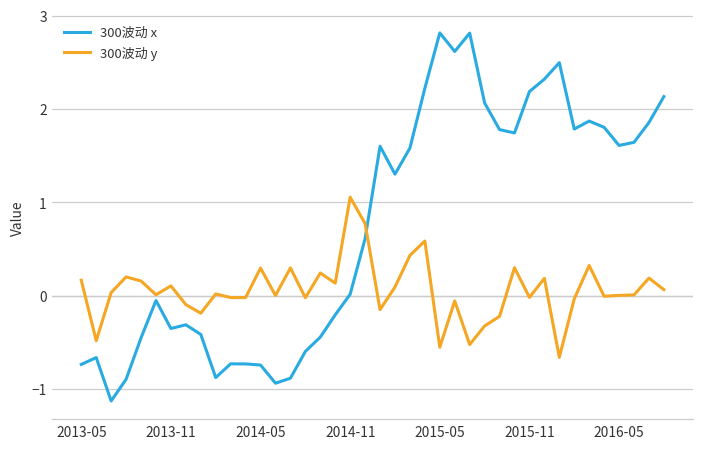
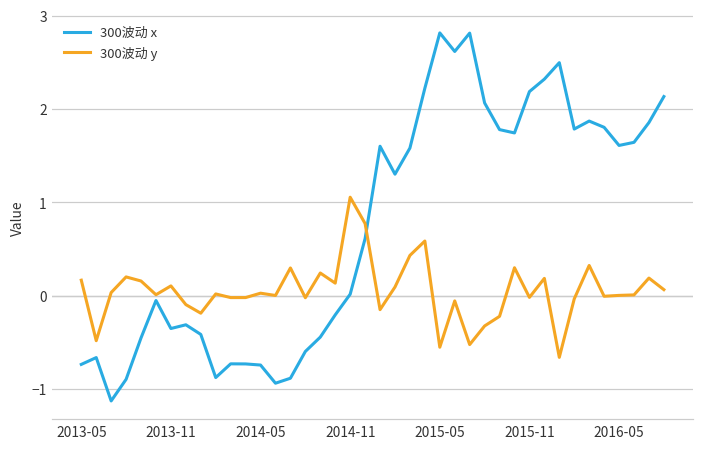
  {
    "300波动 x": {
      "2013-05": -0.7,
      "2013-11": -0.4,
      "2014-05": -0.7,
      "2014-11": 0.0,
      "2015-05": 2.8,
      "2015-11": 2.2,
      "2016-05": 1.6
    },
    "300波动 y": {
      "2013-05": 0.2,
      "2013-11": 0.1,
-     "2014-05": 0.3,
+     "2014-05": 0.0,
      "2014-11": 1.1,
      "2015-05": -0.6,
      "2015-11": 0.0,
      "2016-05": 0.0
    }
  }
